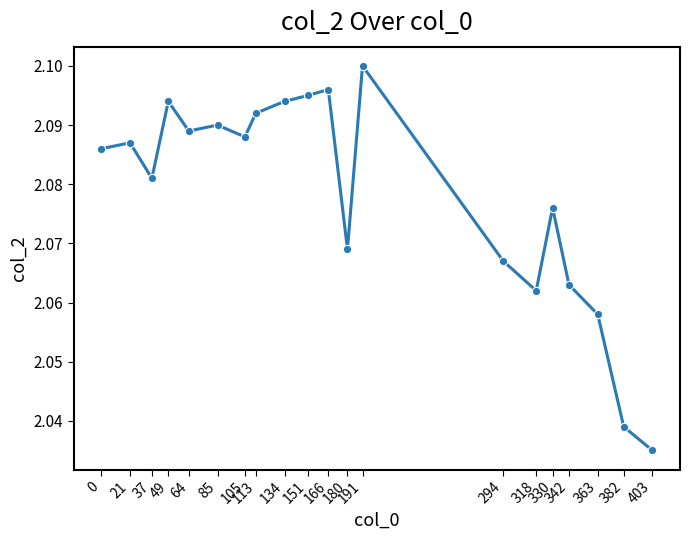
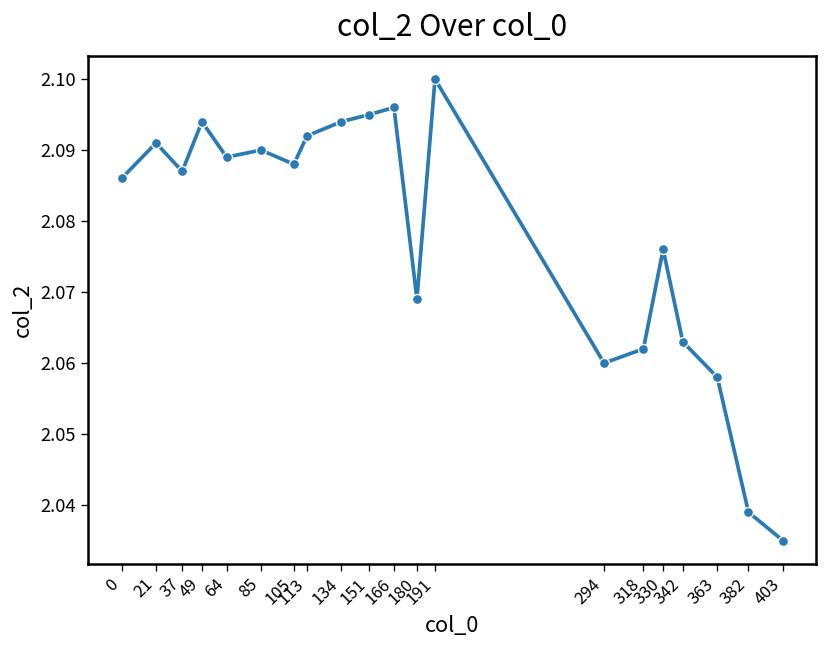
  {
    "0": 2.086,
-   "21": 2.087,
-   "37": 2.081,
+   "21": 2.091,
+   "37": 2.087,
    "49": 2.094,
    "64": 2.089,
    "85": 2.090,
    "105": 2.088,
    "113": 2.092,
    "134": 2.094,
    "151": 2.095,
    "166": 2.096,
    "180": 2.069,
    "191": 2.100,
-   "294": 2.067,
+   "294": 2.060,
    "318": 2.062,
    "330": 2.076,
    "342": 2.063,
    "363": 2.058,
    "382": 2.039,
    "403": 2.035
  }
